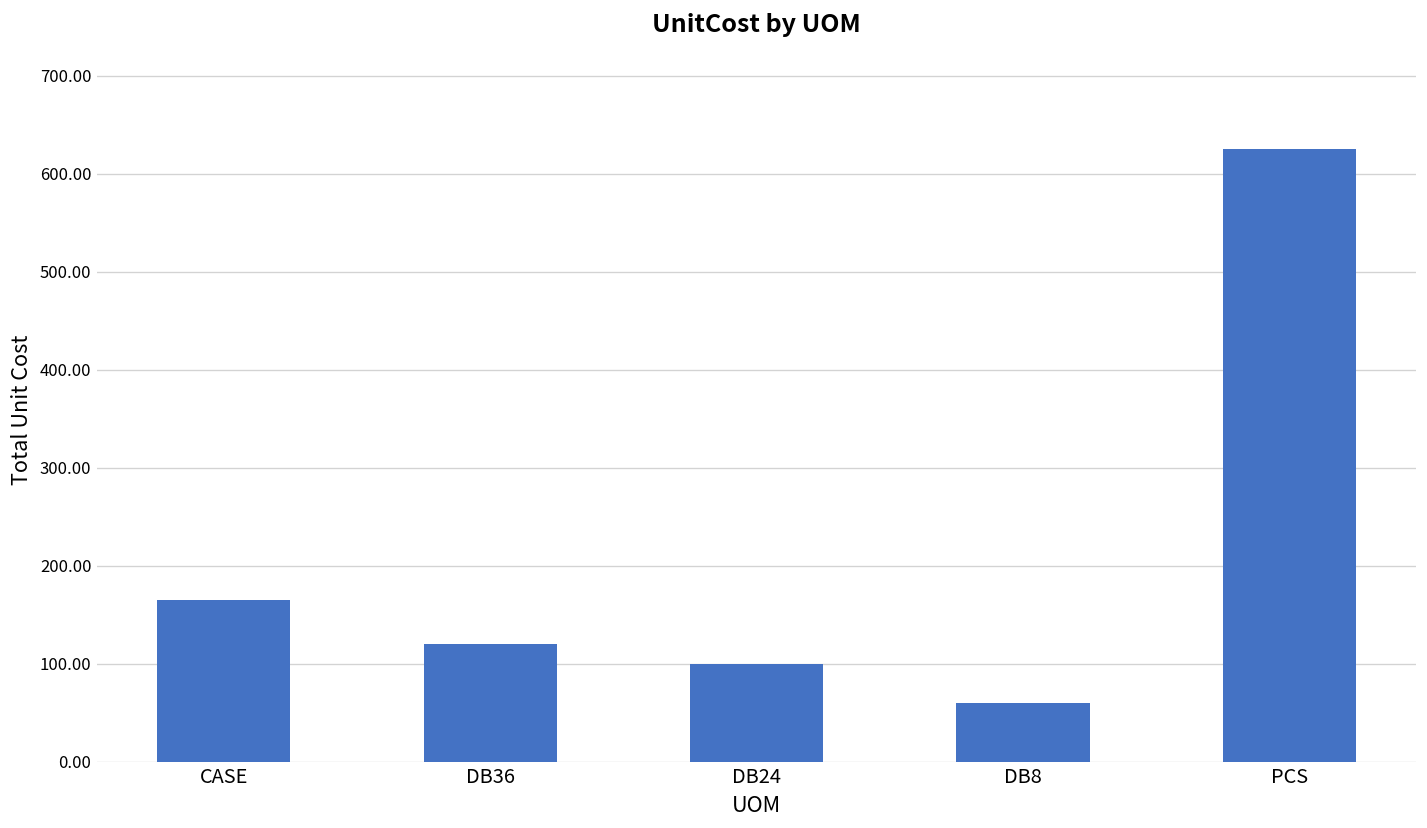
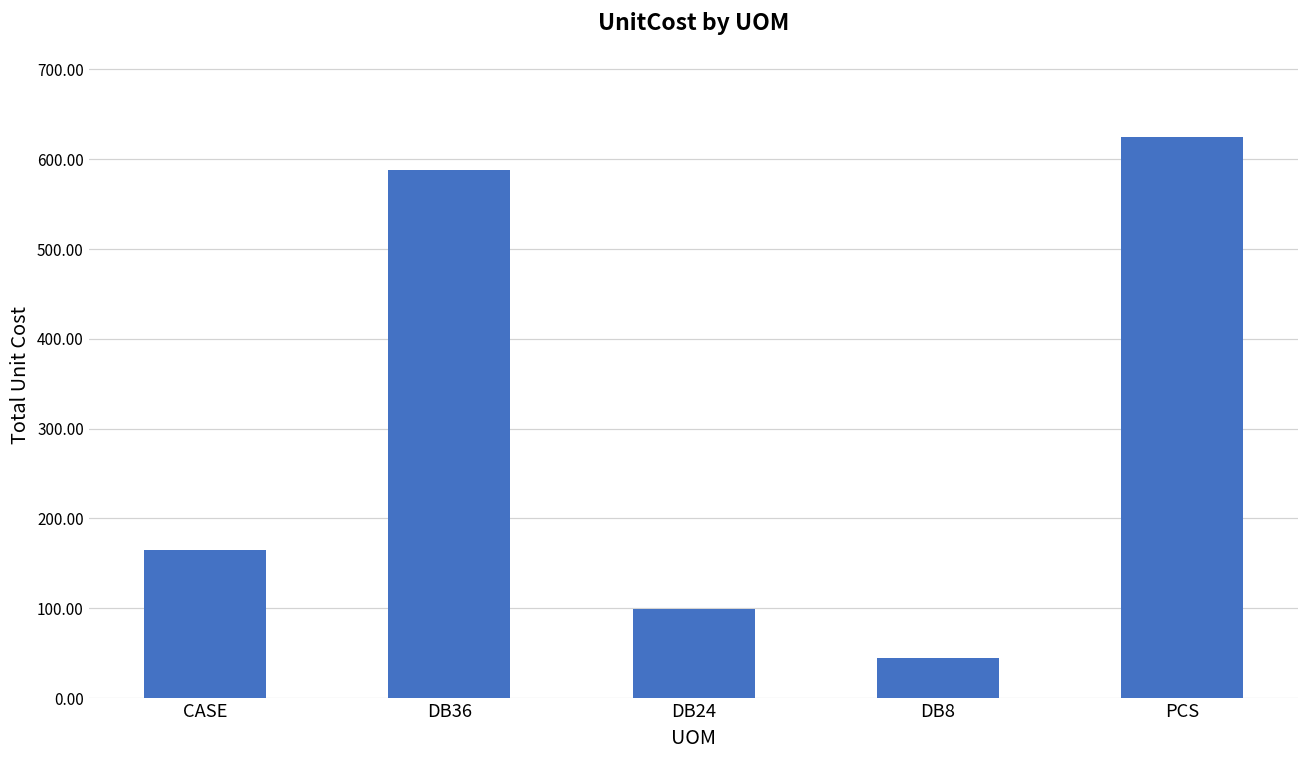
  {
    "CASE": 160,
-   "DB36": 120,
+   "DB36": 590,
    "DB24": 100,
-   "DB8": 60,
+   "DB8": 50,
    "PCS": 630
  }
